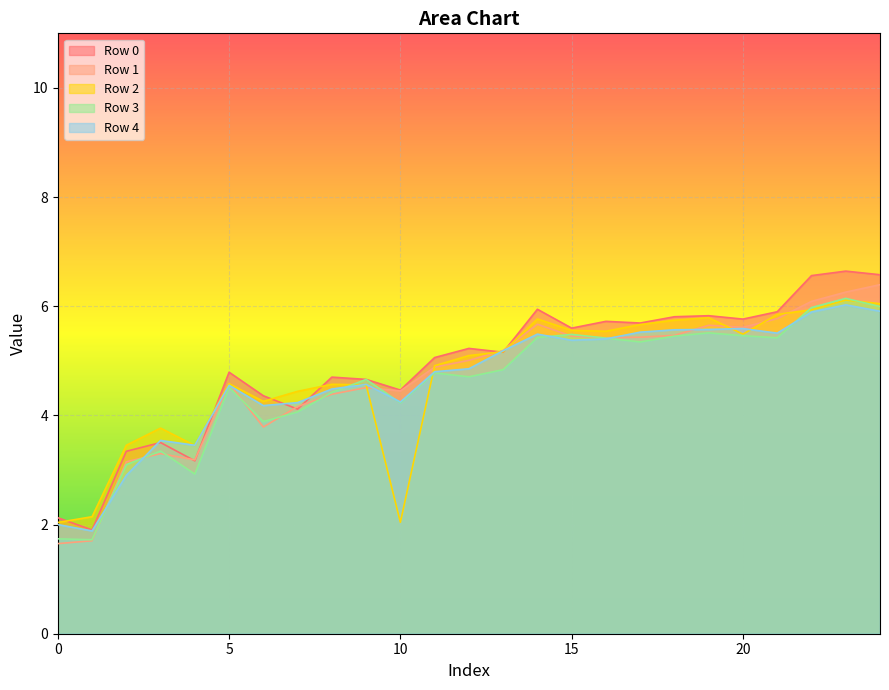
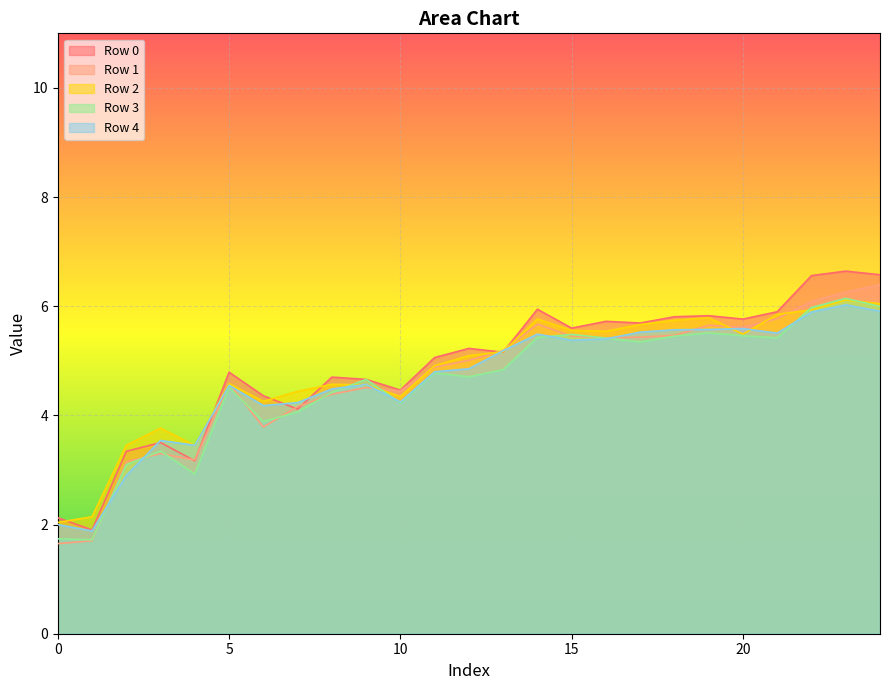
  {
    "Row 2": {
-     "10": 2.0
+     "10": 4.3
    },
    "Row 3": {
      "0": 1.7
    },
    "Row 4": {
      "15": 5.4
    }
  }
